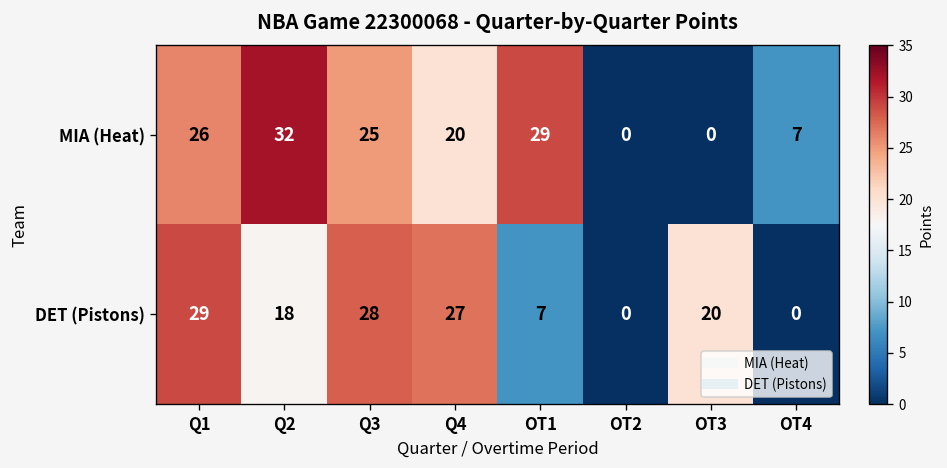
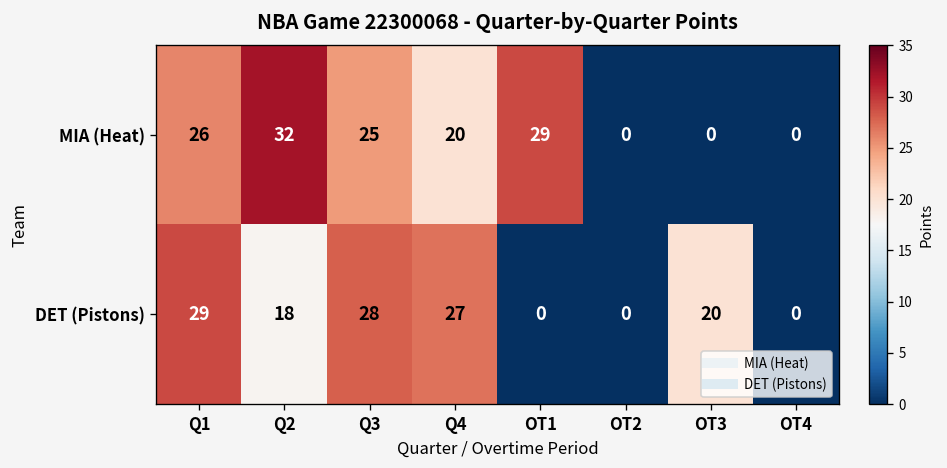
  {
    "MIA (Heat)": {
      "Q1": 26,
      "Q2": 32,
      "Q3": 25,
      "Q4": 20,
      "OT1": 29,
      "OT2": 0,
      "OT3": 0,
-     "OT4": 7
+     "OT4": 0
    },
    "DET (Pistons)": {
      "Q1": 29,
      "Q2": 18,
      "Q3": 28,
      "Q4": 27,
-     "OT1": 7,
+     "OT1": 0,
      "OT2": 0,
      "OT3": 20,
      "OT4": 0
    }
  }
